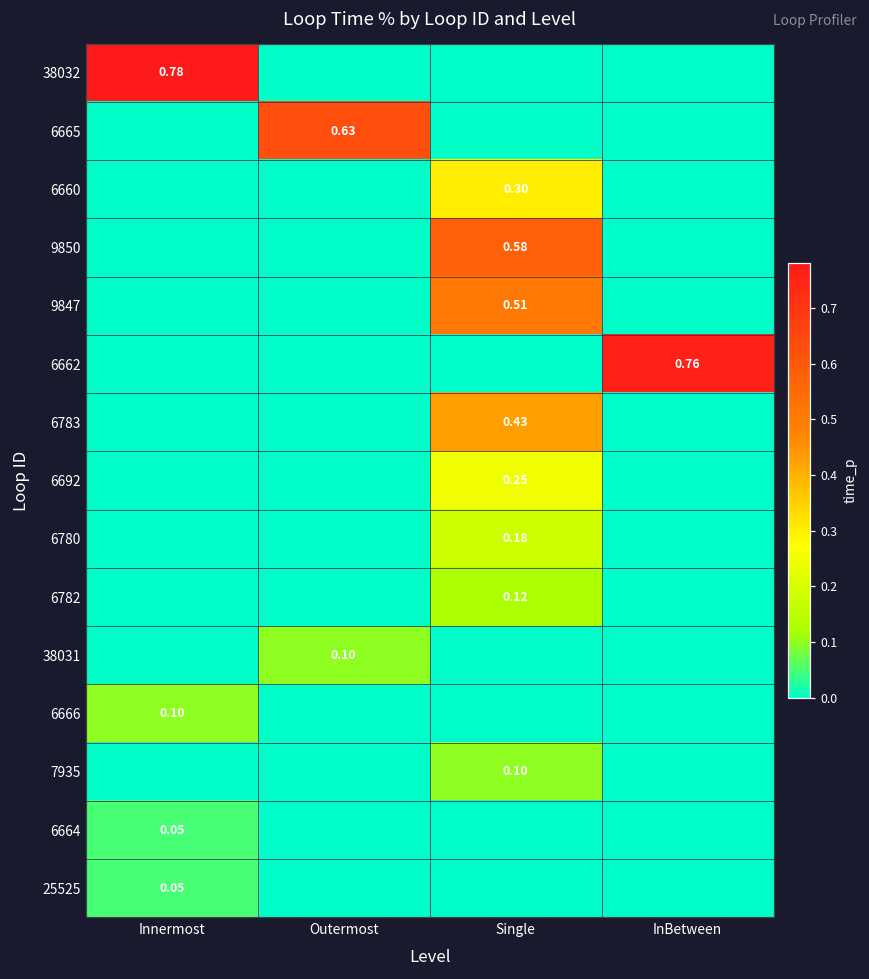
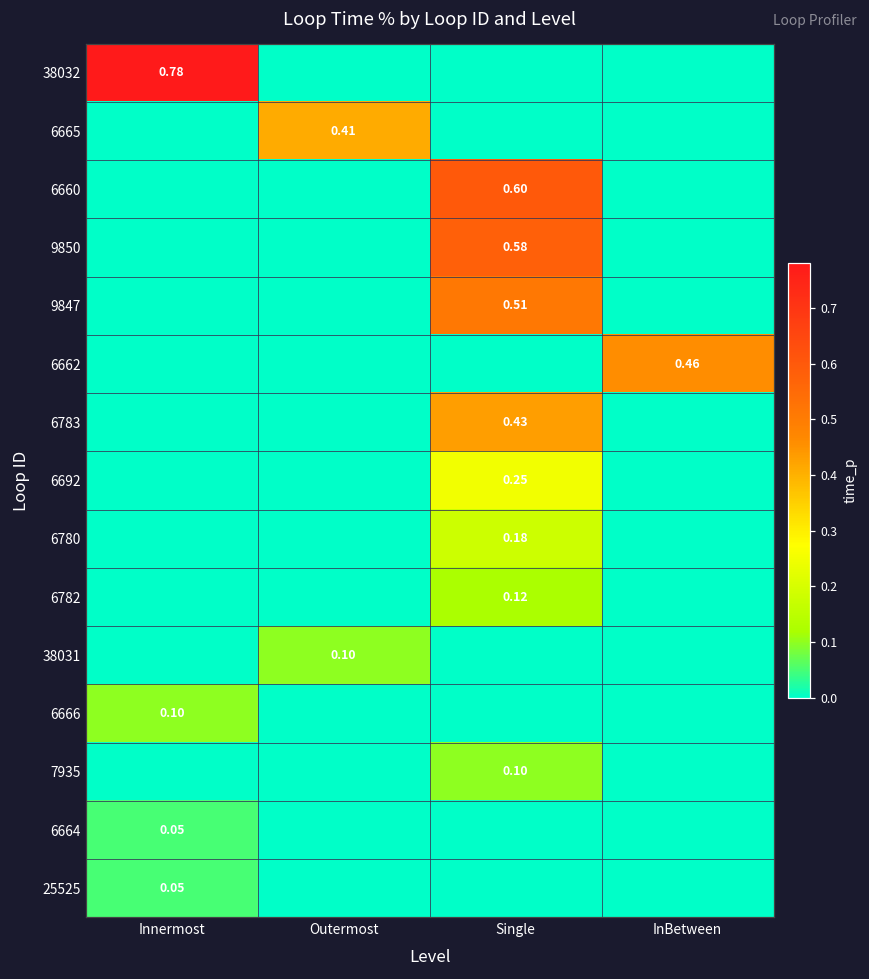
  {
    "38032": {
      "Innermost": 0.78
    },
    "6665": {
-     "Outermost": 0.63
+     "Outermost": 0.41
    },
    "6660": {
-     "Single": 0.30
+     "Single": 0.60
    },
    "9850": {
      "Single": 0.58
    },
    "9847": {
      "Single": 0.51
    },
    "6662": {
-     "InBetween": 0.76
+     "InBetween": 0.46
    },
    "6783": {
      "Single": 0.43
    },
    "6692": {
      "Single": 0.25
    },
    "6780": {
      "Single": 0.18
    },
    "6782": {
      "Single": 0.12
    },
    "38031": {
      "Outermost": 0.10
    },
    "6666": {
      "Innermost": 0.10
    },
    "7935": {
      "Single": 0.10
    },
    "6664": {
      "Innermost": 0.05
    },
    "25525": {
      "Innermost": 0.05
    }
  }
